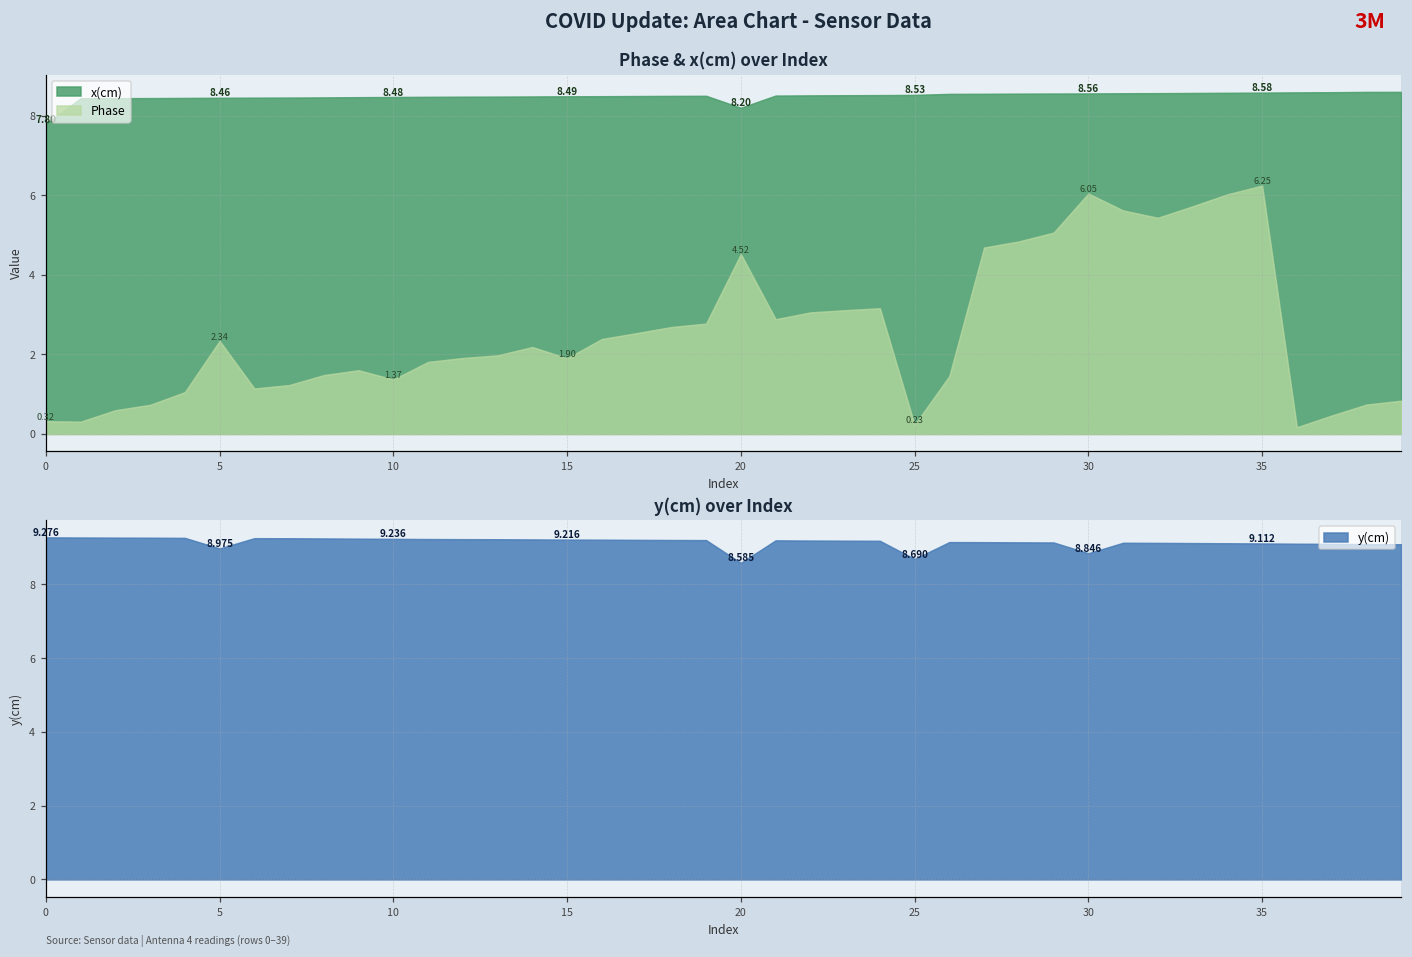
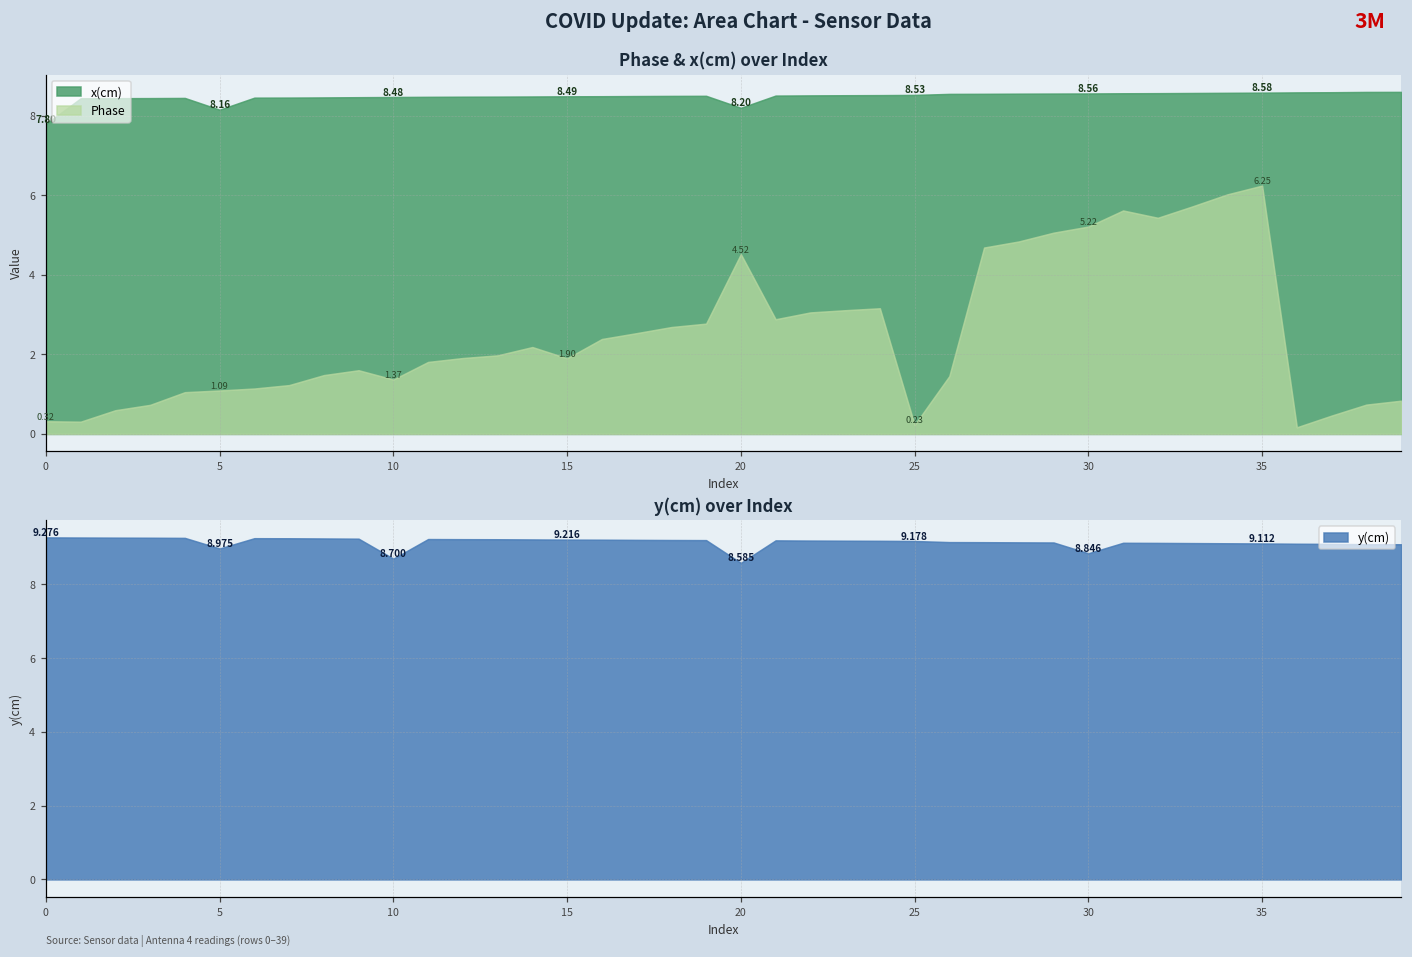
  {
    "Phase & x(cm) over Index": {
      "x(cm)": {
-       "5": 8.46
+       "5": 8.16
      },
      "Phase": {
-       "5": 2.34,
-       "30": 6.05
+       "5": 1.09,
+       "30": 5.22
      }
    },
    "y(cm) over Index": {
      "0": 9.276,
      "5": 8.975,
-     "10": 9.236,
+     "10": 8.700,
      "15": 9.216,
      "20": 8.585,
-     "25": 8.690,
+     "25": 9.178,
      "30": 8.846,
      "35": 9.112
    }
  }
